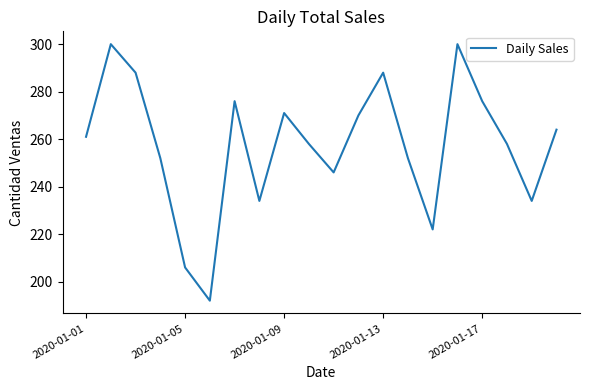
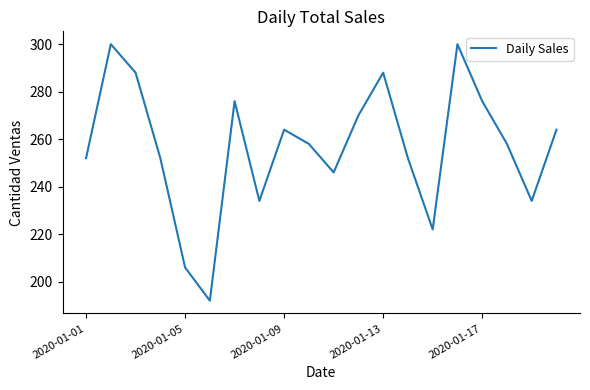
  {
-   "2020-01-01": 261,
+   "2020-01-01": 252,
    "2020-01-05": 206,
-   "2020-01-09": 271,
+   "2020-01-09": 264,
    "2020-01-13": 288,
    "2020-01-17": 276
  }
